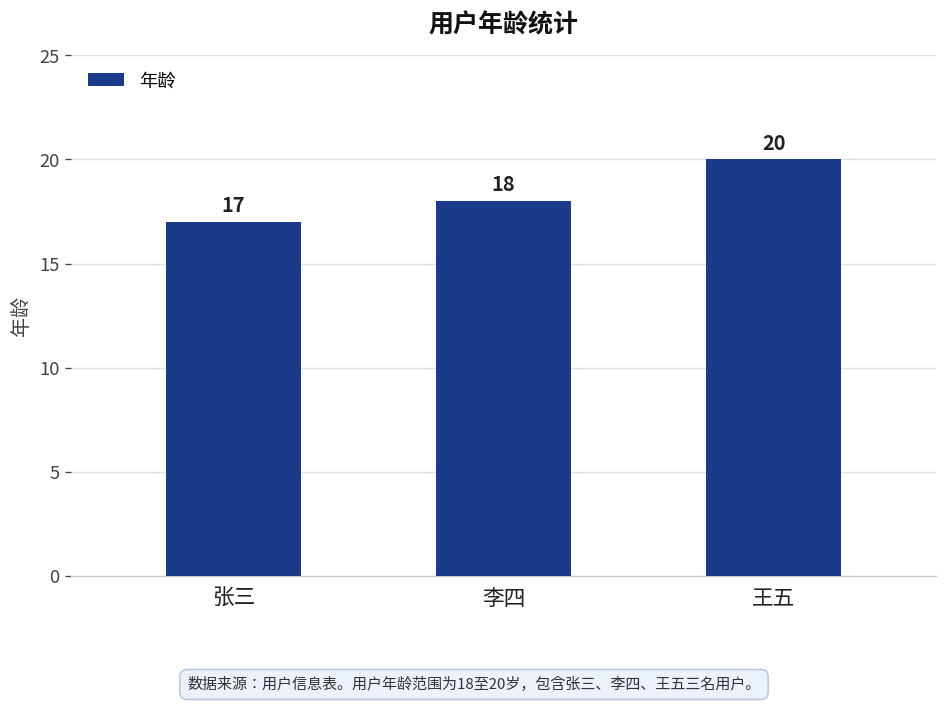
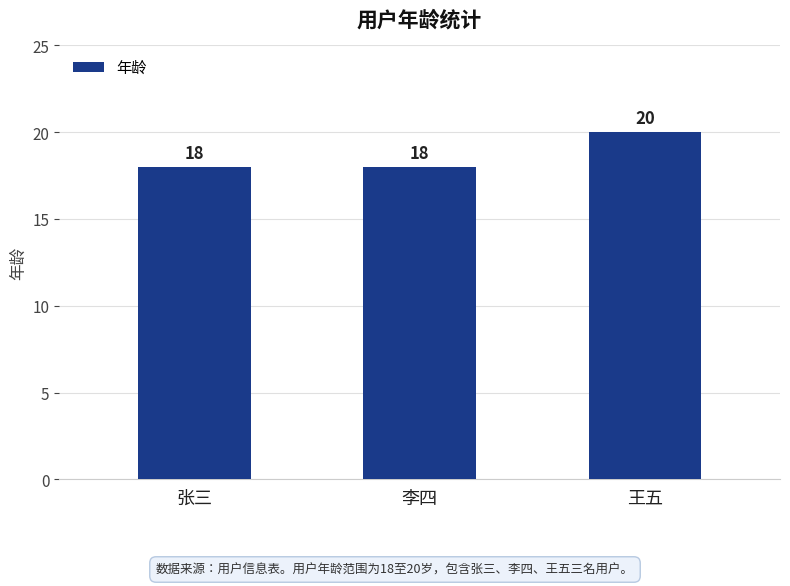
  {
-   "张三": 17,
+   "张三": 18,
    "李四": 18,
    "王五": 20
  }
